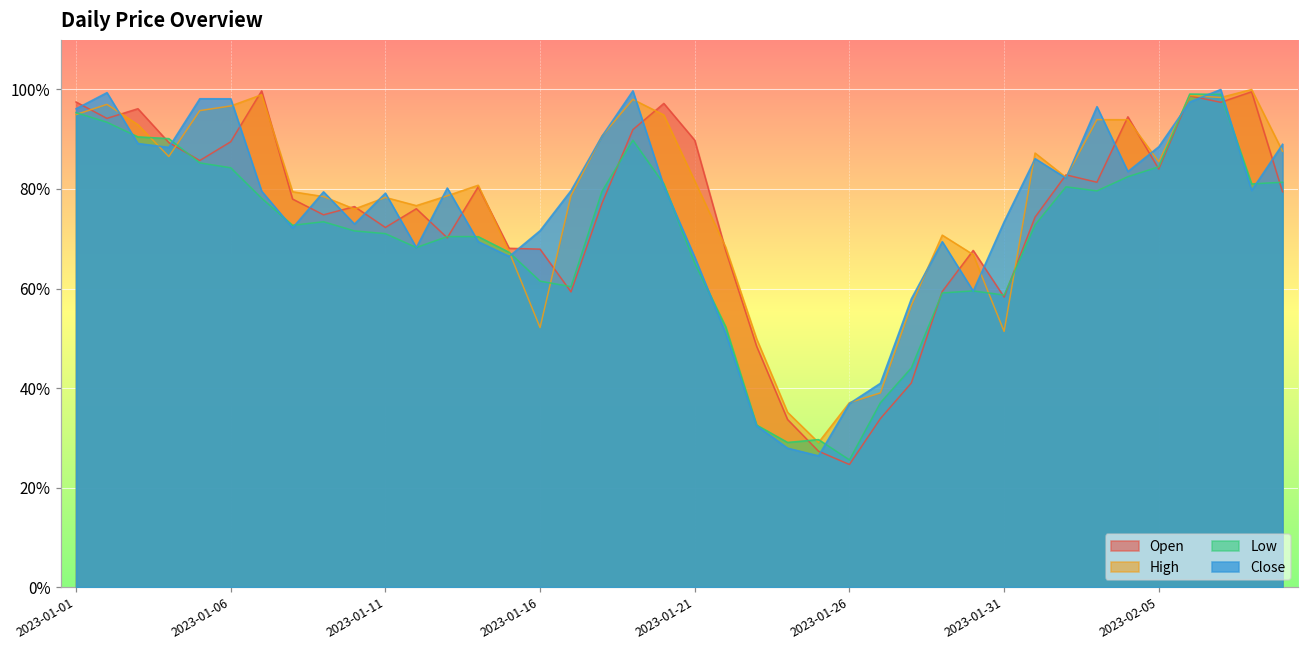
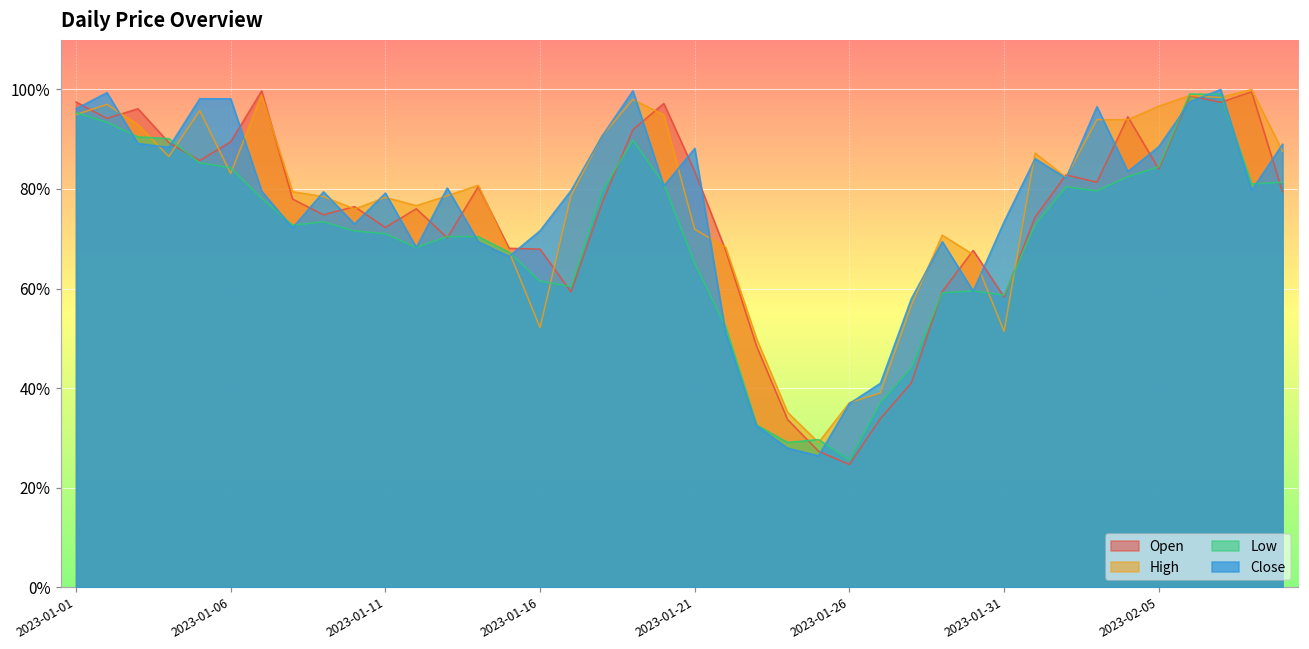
  {
    "Open": {
      "2023-01-01": "97%",
      "2023-01-06": "89%",
      "2023-01-11": "72%",
      "2023-01-16": "68%",
-     "2023-01-21": "90%",
+     "2023-01-21": "84%",
      "2023-01-26": "25%"
    },
    "High": {
-     "2023-01-06": "97%",
+     "2023-01-06": "83%",
      "2023-01-11": "78%",
      "2023-01-16": "52%",
-     "2023-01-21": "82%",
+     "2023-01-21": "72%",
      "2023-01-31": "51%",
-     "2023-02-05": "85%"
+     "2023-02-05": "97%"
    },
    "Low": {
      "2023-01-06": "84%",
      "2023-01-11": "71%",
      "2023-01-16": "61%",
      "2023-01-21": "65%",
      "2023-01-26": "26%"
    },
    "Close": {
      "2023-01-01": "96%",
      "2023-01-06": "98%",
      "2023-01-11": "79%",
      "2023-01-16": "72%",
-     "2023-01-21": "66%",
+     "2023-01-21": "88%",
      "2023-01-31": "73%",
      "2023-02-05": "89%"
    }
  }
